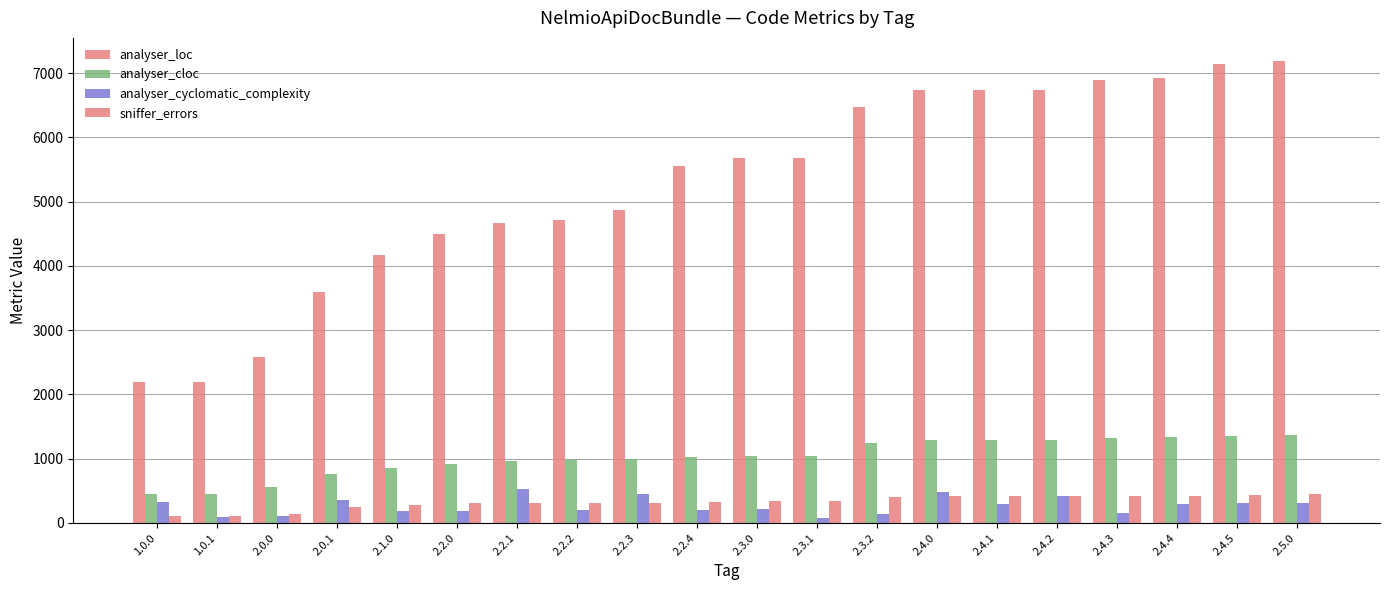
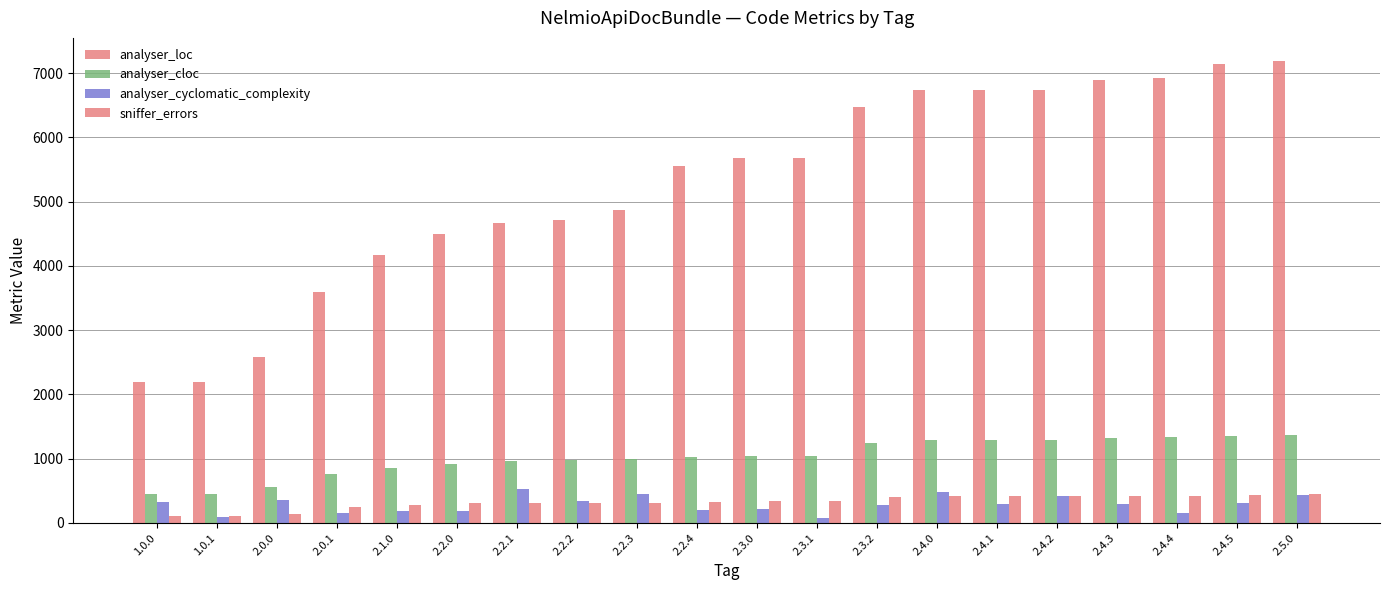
  {
    "analyser_cloc": {
      "1.0.0": 500,
      "1.0.1": 500,
      "2.0.0": 600,
      "2.0.1": 800,
      "2.1.0": 900,
      "2.2.0": 900,
      "2.2.1": 1000,
      "2.2.2": 1000,
      "2.2.3": 1000,
      "2.2.4": 1000,
      "2.3.0": 1000,
      "2.3.1": 1000,
      "2.3.2": 1200,
      "2.4.0": 1300,
      "2.4.1": 1300,
      "2.4.2": 1300,
      "2.4.3": 1300,
      "2.4.4": 1300,
      "2.4.5": 1400,
      "2.5.0": 1400
    },
    "analyser_cyclomatic_complexity": {
      "1.0.0": 300,
      "1.0.1": 100,
-     "2.0.0": 100,
-     "2.0.1": 400,
+     "2.0.0": 400,
+     "2.0.1": 200,
      "2.1.0": 200,
      "2.2.0": 200,
      "2.2.1": 500,
-     "2.2.2": 200,
+     "2.2.2": 300,
      "2.2.3": 400,
      "2.2.4": 200,
      "2.3.0": 200,
      "2.3.1": 100,
-     "2.3.2": 100,
+     "2.3.2": 300,
      "2.4.0": 500,
      "2.4.1": 300,
      "2.4.2": 400,
-     "2.4.3": 200,
-     "2.4.4": 300,
+     "2.4.3": 300,
+     "2.4.4": 200,
      "2.4.5": 300,
-     "2.5.0": 300
+     "2.5.0": 400
    }
  }
